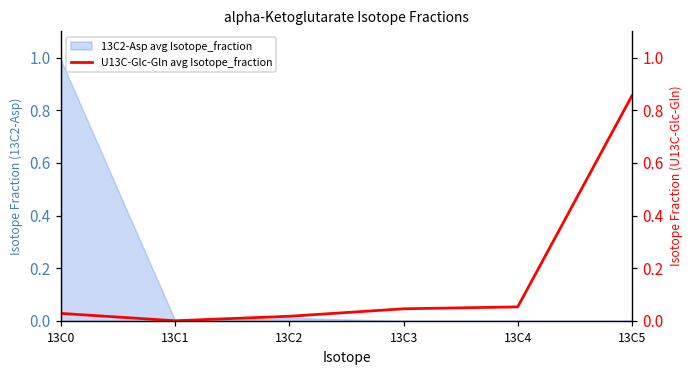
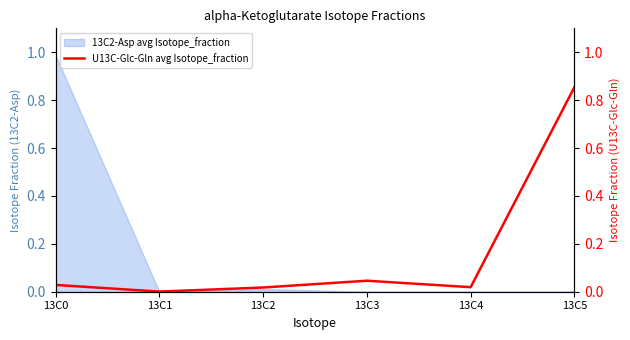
  {
    "13C2-Asp avg Isotope_fraction": {
      "13C0": 0.99,
      "13C1": 0.00,
      "13C2": 0.01,
      "13C3": 0.00,
      "13C4": 0.00,
      "13C5": 0.00
    },
    "U13C-Glc-Gln avg Isotope_fraction": {
      "13C0": 0.03,
      "13C1": 0.00,
      "13C2": 0.02,
      "13C3": 0.05,
-     "13C4": 0.05,
+     "13C4": 0.02,
      "13C5": 0.85
    }
  }
